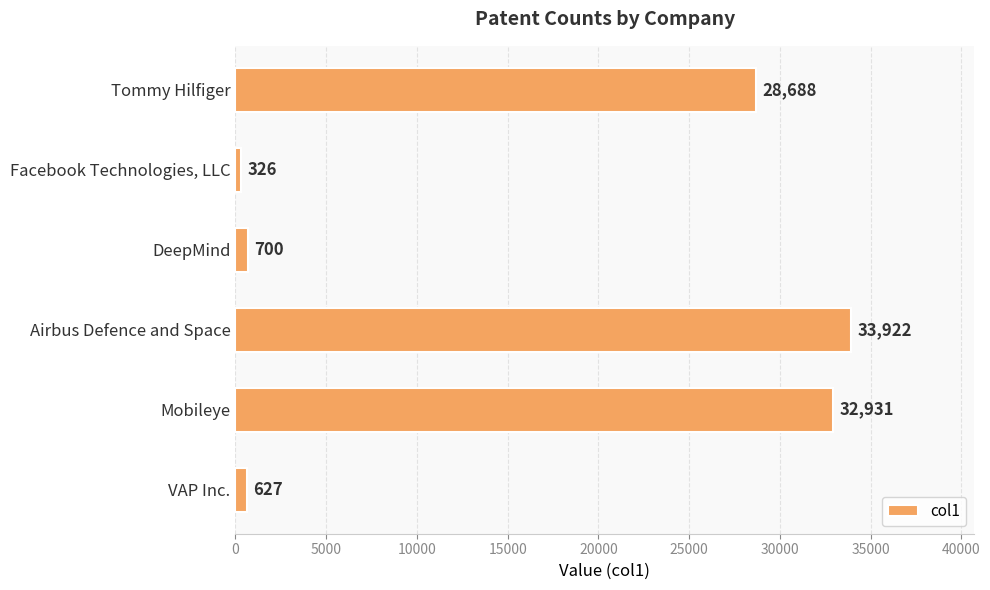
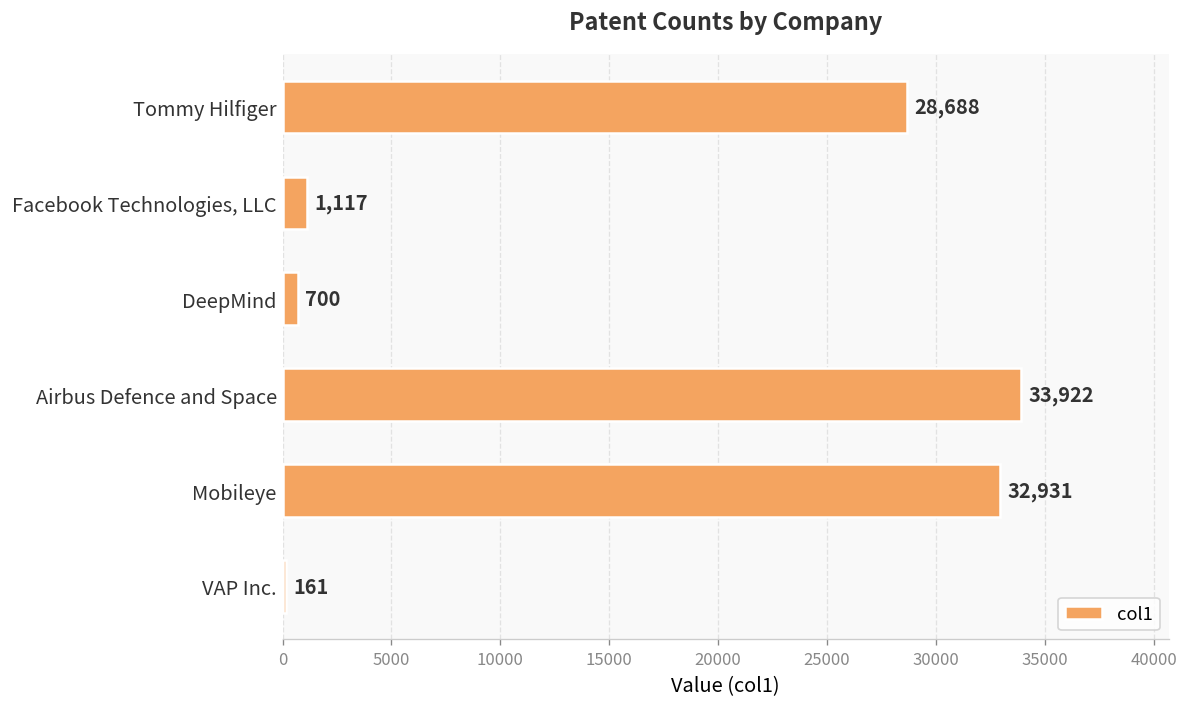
  {
    "Tommy Hilfiger": "28,688",
-   "Facebook Technologies, LLC": "326",
+   "Facebook Technologies, LLC": "1,117",
    "DeepMind": "700",
    "Airbus Defence and Space": "33,922",
    "Mobileye": "32,931",
-   "VAP Inc.": "627"
+   "VAP Inc.": "161"
  }
